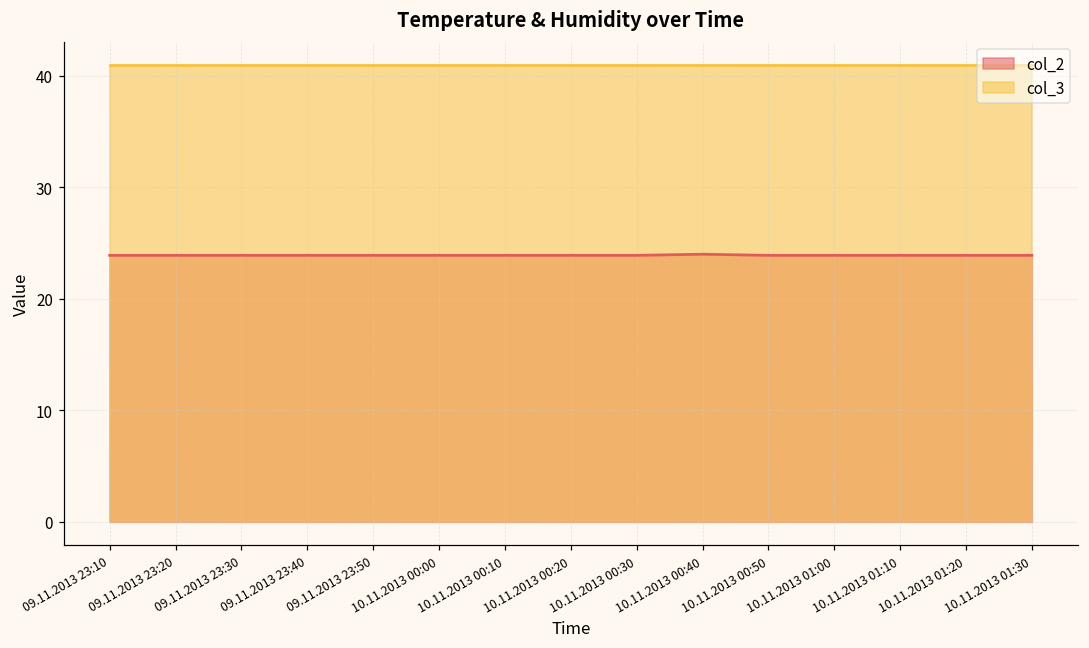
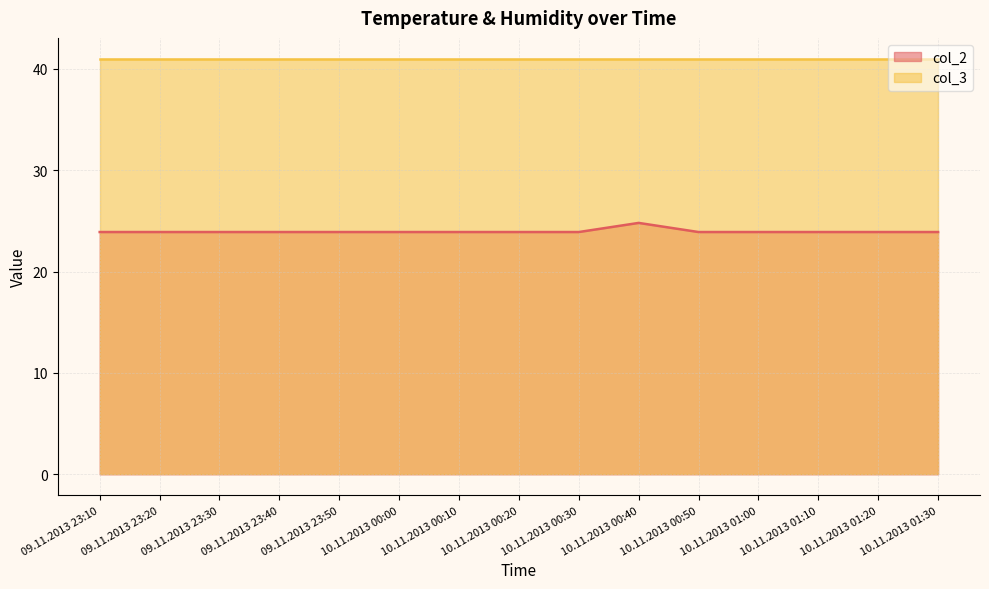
  {
    "col_2": {
      "09.11.2013 23:10": 23.9,
      "09.11.2013 23:20": 23.9,
      "09.11.2013 23:30": 23.9,
      "09.11.2013 23:40": 23.9,
      "09.11.2013 23:50": 23.9,
      "10.11.2013 00:00": 23.9,
      "10.11.2013 00:10": 23.9,
      "10.11.2013 00:20": 23.9,
      "10.11.2013 00:30": 23.9,
-     "10.11.2013 00:40": 24.0,
+     "10.11.2013 00:40": 24.8,
      "10.11.2013 00:50": 23.9,
      "10.11.2013 01:00": 23.9,
      "10.11.2013 01:10": 23.9,
      "10.11.2013 01:20": 23.9,
      "10.11.2013 01:30": 23.9
    },
    "col_3": {
      "09.11.2013 23:10": 41.0,
      "09.11.2013 23:20": 41.0,
      "09.11.2013 23:30": 41.0,
      "09.11.2013 23:40": 41.0,
      "09.11.2013 23:50": 41.0,
      "10.11.2013 00:00": 41.0,
      "10.11.2013 00:10": 41.0,
      "10.11.2013 00:20": 41.0,
      "10.11.2013 00:30": 41.0,
      "10.11.2013 00:40": 41.0,
      "10.11.2013 00:50": 41.0,
      "10.11.2013 01:00": 41.0,
      "10.11.2013 01:10": 41.0,
      "10.11.2013 01:20": 41.0
    }
  }
